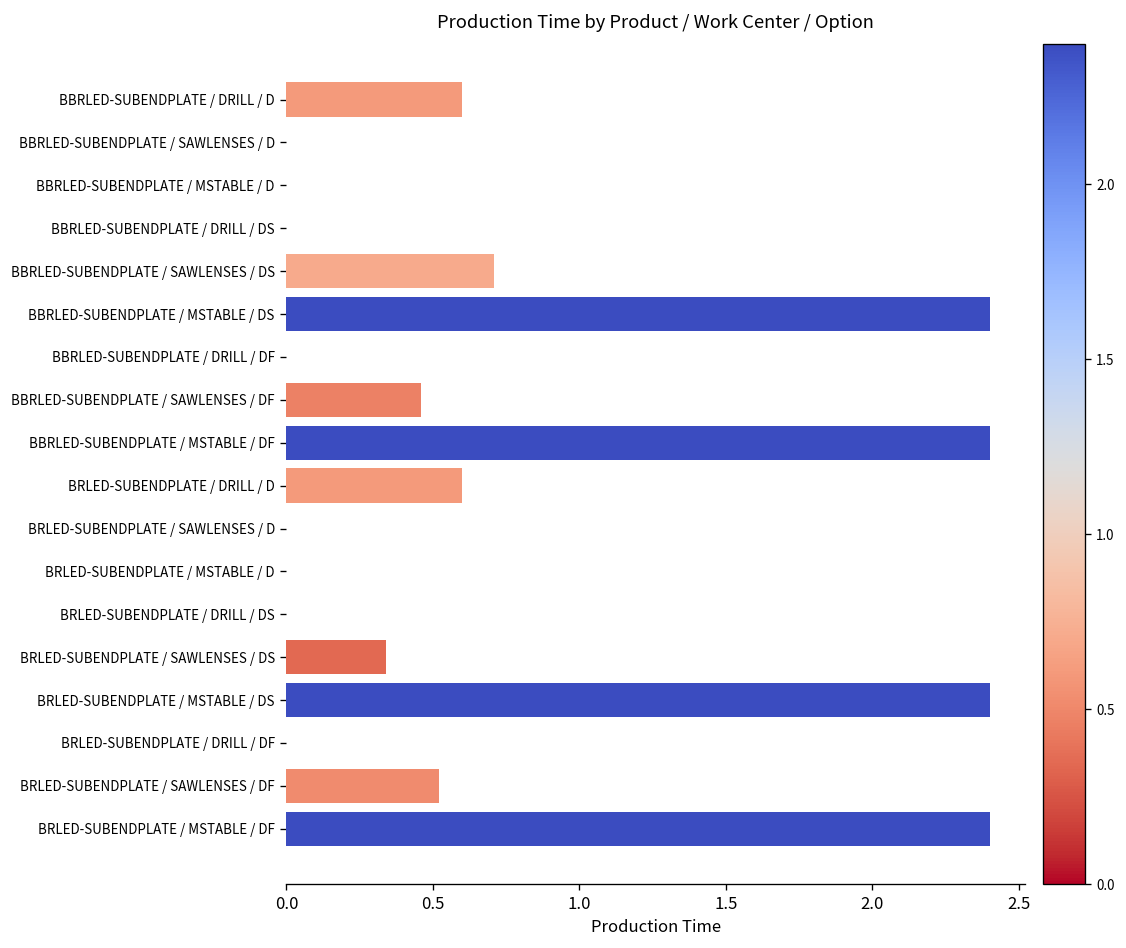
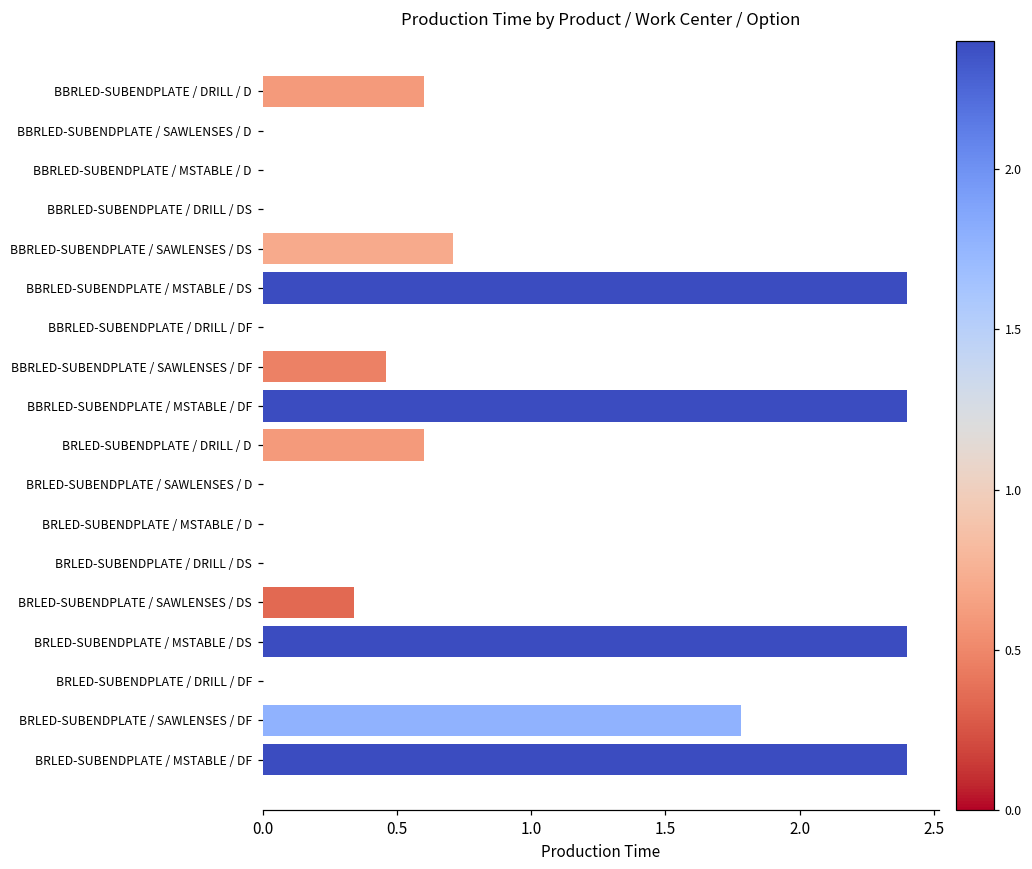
  {
    "BBRLED-SUBENDPLATE / DRILL / D": 0.60,
    "BBRLED-SUBENDPLATE / SAWLENSES / D": 0.00,
    "BBRLED-SUBENDPLATE / MSTABLE / D": 0.00,
    "BBRLED-SUBENDPLATE / DRILL / DS": 0.00,
    "BBRLED-SUBENDPLATE / SAWLENSES / DS": 0.71,
    "BBRLED-SUBENDPLATE / MSTABLE / DS": 2.40,
    "BBRLED-SUBENDPLATE / DRILL / DF": 0.00,
    "BBRLED-SUBENDPLATE / SAWLENSES / DF": 0.46,
    "BBRLED-SUBENDPLATE / MSTABLE / DF": 2.40,
    "BRLED-SUBENDPLATE / DRILL / D": 0.60,
    "BRLED-SUBENDPLATE / SAWLENSES / D": 0.00,
    "BRLED-SUBENDPLATE / MSTABLE / D": 0.00,
    "BRLED-SUBENDPLATE / DRILL / DS": 0.00,
    "BRLED-SUBENDPLATE / SAWLENSES / DS": 0.34,
    "BRLED-SUBENDPLATE / MSTABLE / DS": 2.40,
    "BRLED-SUBENDPLATE / DRILL / DF": 0.00,
-   "BRLED-SUBENDPLATE / SAWLENSES / DF": 0.52,
+   "BRLED-SUBENDPLATE / SAWLENSES / DF": 1.78,
    "BRLED-SUBENDPLATE / MSTABLE / DF": 2.40
  }
